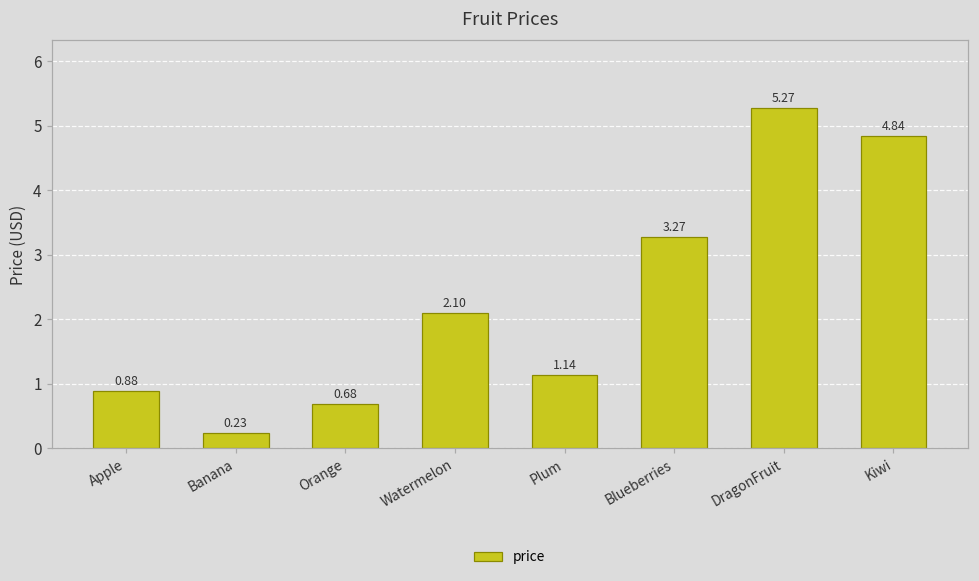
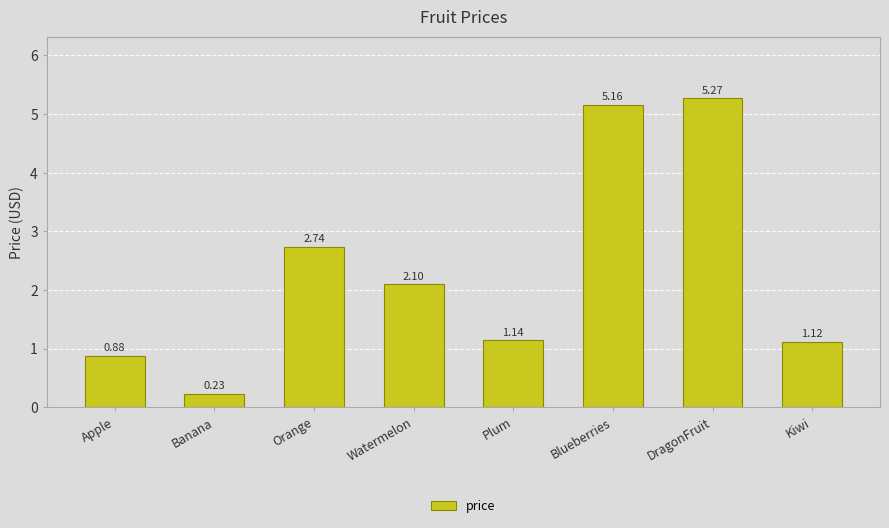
  {
    "Apple": 0.88,
    "Banana": 0.23,
-   "Orange": 0.68,
+   "Orange": 2.74,
    "Watermelon": 2.10,
    "Plum": 1.14,
-   "Blueberries": 3.27,
+   "Blueberries": 5.16,
    "DragonFruit": 5.27,
-   "Kiwi": 4.84
+   "Kiwi": 1.12
  }
